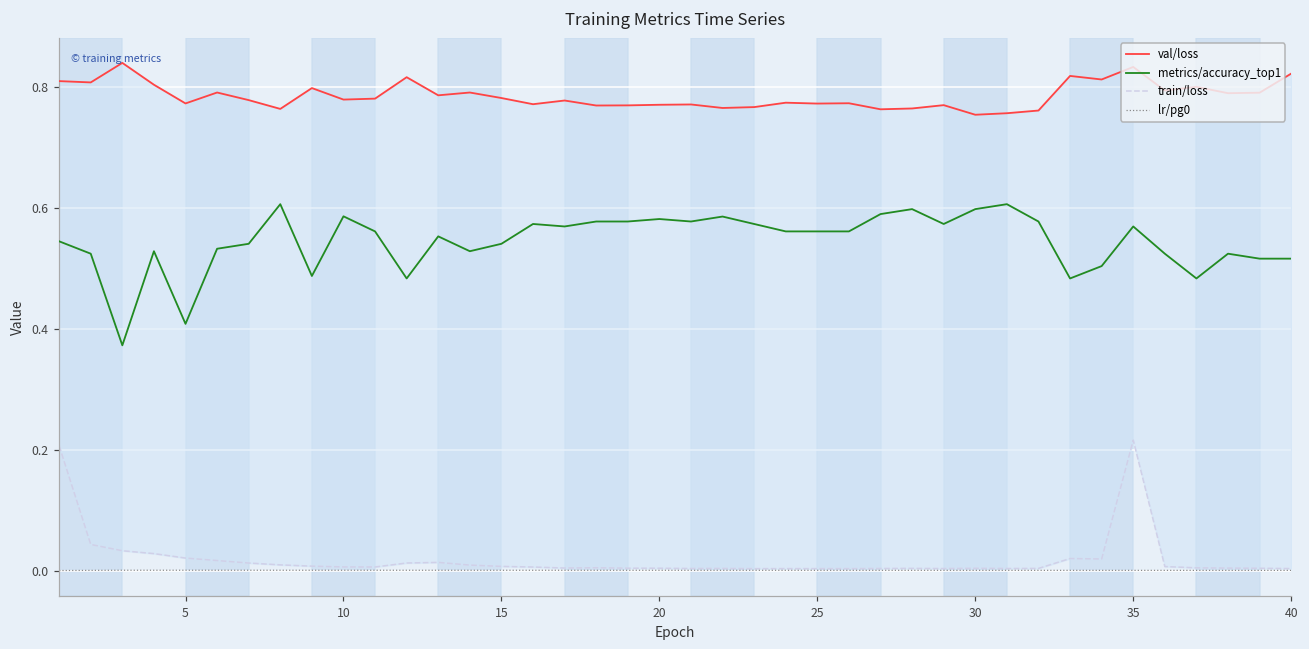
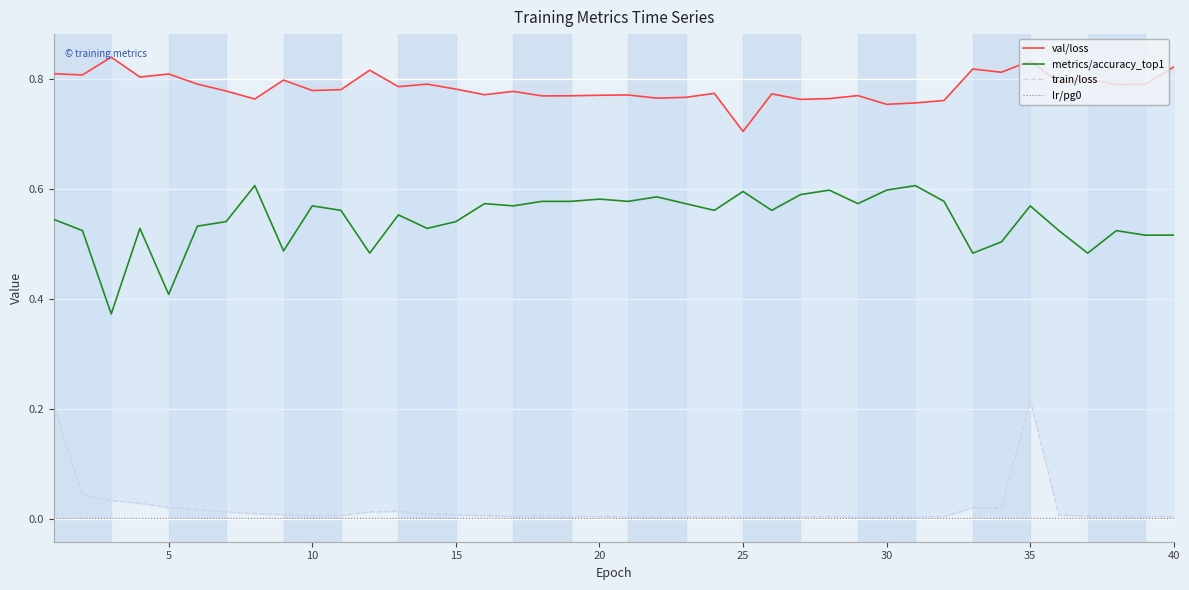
  {
    "val/loss": {
-     "5": 0.77,
+     "5": 0.81,
      "10": 0.78,
      "15": 0.78,
      "20": 0.77,
-     "25": 0.77,
+     "25": 0.71,
      "30": 0.75,
      "40": 0.82
    },
    "metrics/accuracy_top1": {
      "5": 0.41,
-     "10": 0.59,
+     "10": 0.57,
      "15": 0.54,
      "20": 0.58,
-     "25": 0.56,
+     "25": 0.60,
      "30": 0.60,
      "35": 0.57,
      "40": 0.52
    },
    "train/loss": {
      "5": 0.02,
      "10": 0.01,
      "15": 0.01,
      "35": 0.22
    },
    "lr/pg0": {
      "5": 0.00,
      "10": 0.00,
      "15": 0.00,
      "35": 0.00
    }
  }
